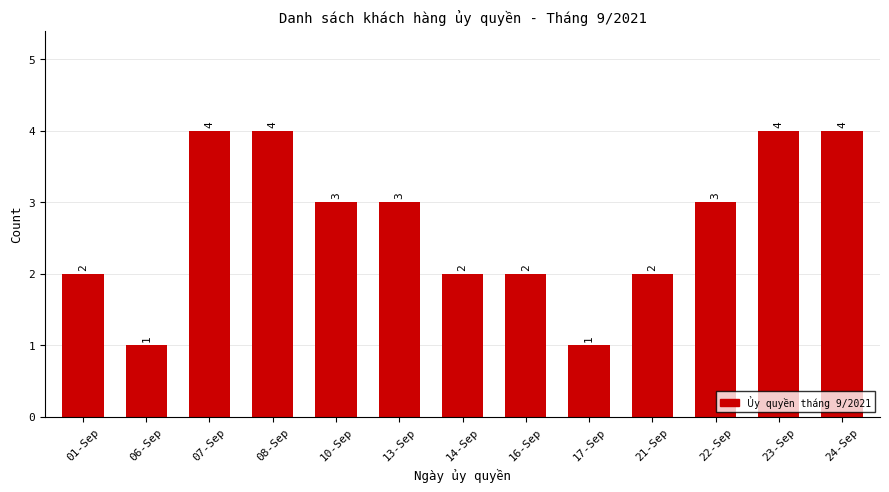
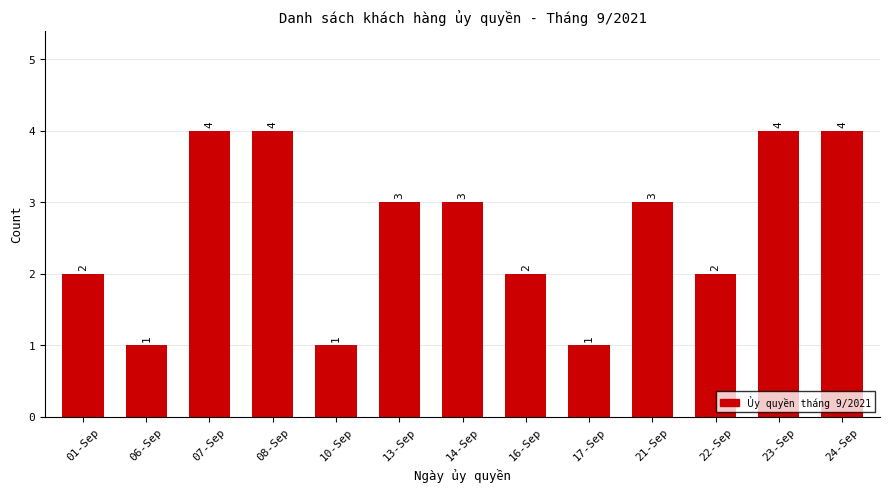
  {
    "01-Sep": 2,
    "06-Sep": 1,
    "07-Sep": 4,
    "08-Sep": 4,
-   "10-Sep": 3,
+   "10-Sep": 1,
    "13-Sep": 3,
-   "14-Sep": 2,
+   "14-Sep": 3,
    "16-Sep": 2,
    "17-Sep": 1,
-   "21-Sep": 2,
-   "22-Sep": 3,
+   "21-Sep": 3,
+   "22-Sep": 2,
    "23-Sep": 4,
    "24-Sep": 4
  }
